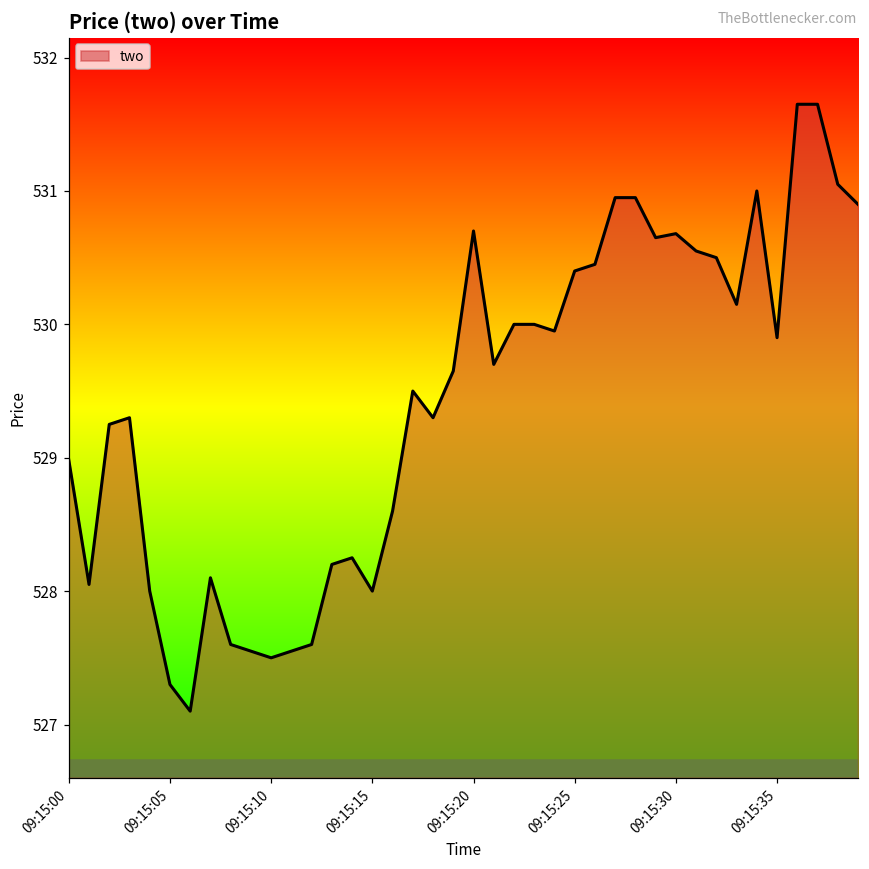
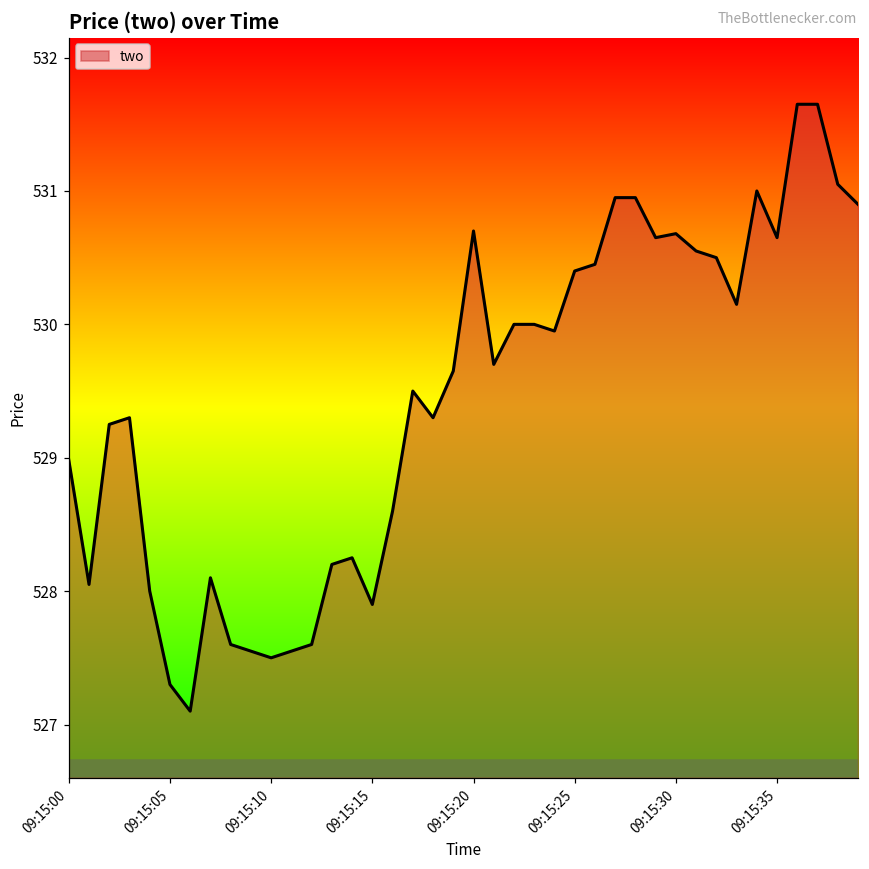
  {
    "09:15:00": 528.98,
    "09:15:05": 527.30,
    "09:15:10": 527.50,
-   "09:15:15": 528.0,
+   "09:15:15": 527.9,
    "09:15:20": 530.70,
    "09:15:25": 530.40,
    "09:15:30": 530.68,
-   "09:15:35": 529.90
+   "09:15:35": 530.65
  }
